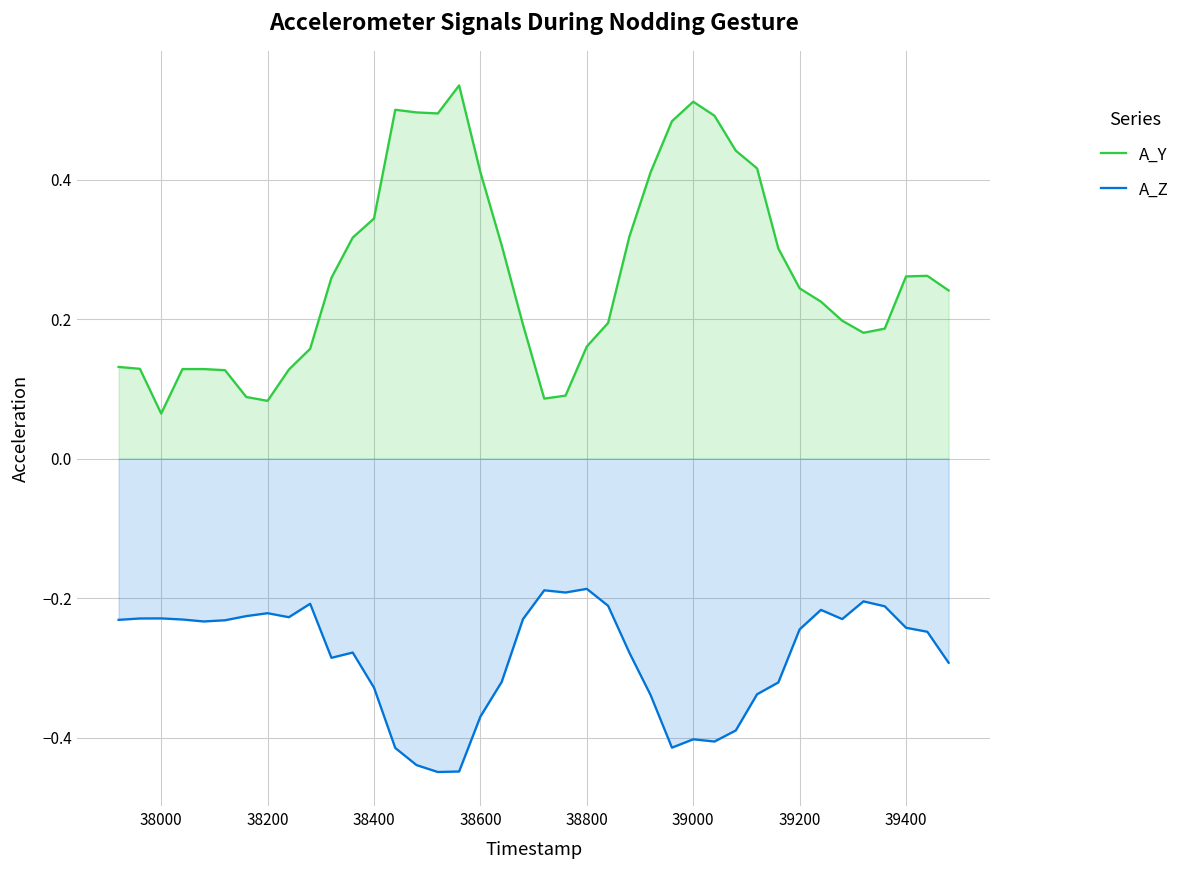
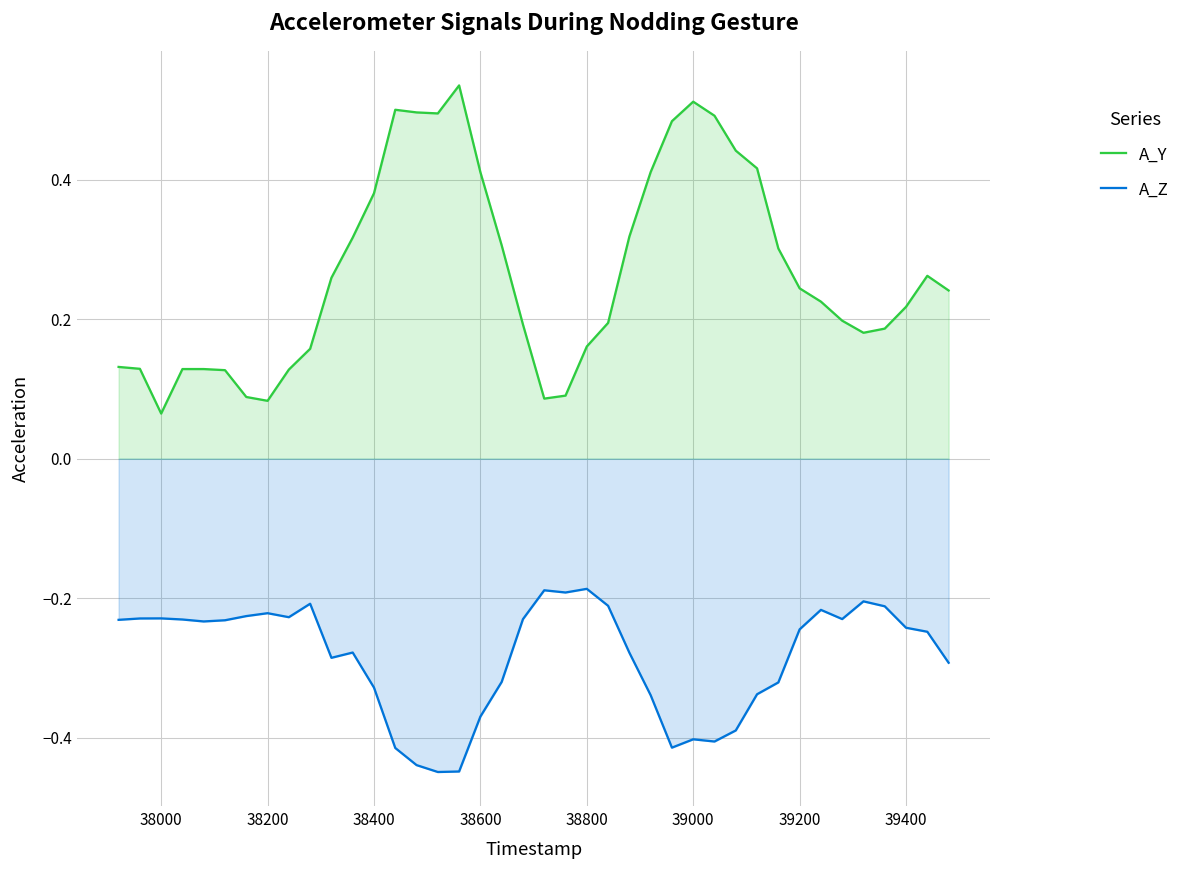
  {
    "A_Y": {
      "38000": 0.06,
      "38200": 0.08,
-     "38400": 0.34,
+     "38400": 0.38,
      "38600": 0.41,
      "38800": 0.16,
      "39000": 0.51,
      "39200": 0.24,
-     "39400": 0.26
+     "39400": 0.22
    }
  }
